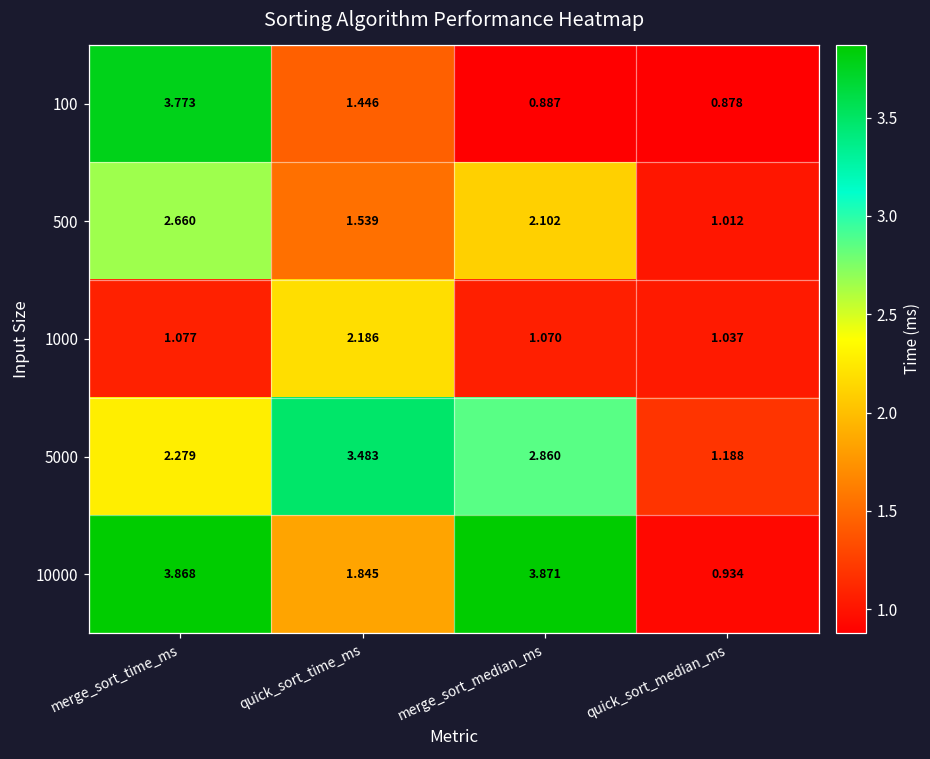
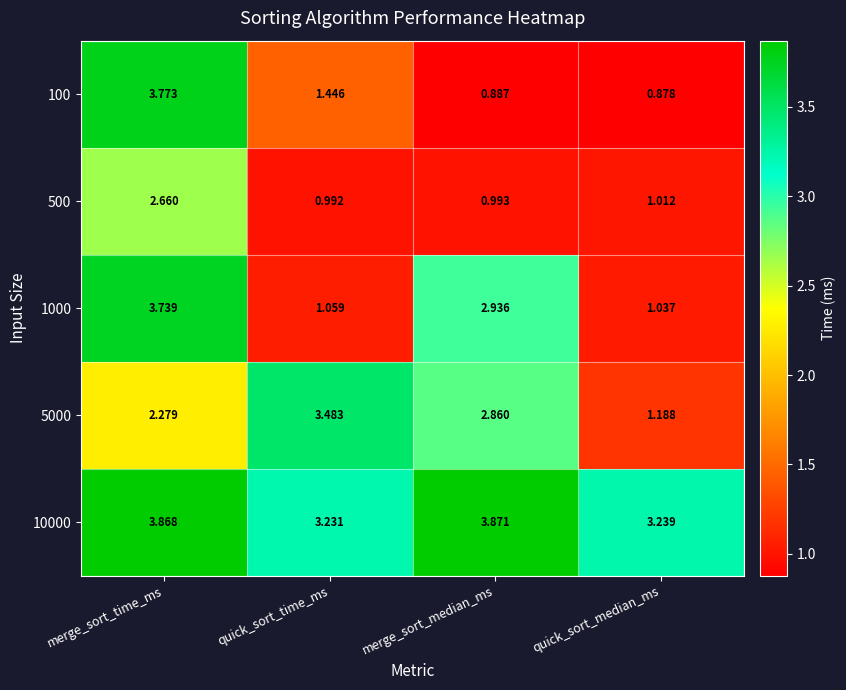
  {
    "100": {
      "merge_sort_time_ms": 3.773,
      "quick_sort_time_ms": 1.446,
      "merge_sort_median_ms": 0.887,
      "quick_sort_median_ms": 0.878
    },
    "500": {
      "merge_sort_time_ms": 2.660,
-     "quick_sort_time_ms": 1.539,
-     "merge_sort_median_ms": 2.102,
+     "quick_sort_time_ms": 0.992,
+     "merge_sort_median_ms": 0.993,
      "quick_sort_median_ms": 1.012
    },
    "1000": {
-     "merge_sort_time_ms": 1.077,
-     "quick_sort_time_ms": 2.186,
-     "merge_sort_median_ms": 1.070,
+     "merge_sort_time_ms": 3.739,
+     "quick_sort_time_ms": 1.059,
+     "merge_sort_median_ms": 2.936,
      "quick_sort_median_ms": 1.037
    },
    "5000": {
      "merge_sort_time_ms": 2.279,
      "quick_sort_time_ms": 3.483,
      "merge_sort_median_ms": 2.860,
      "quick_sort_median_ms": 1.188
    },
    "10000": {
      "merge_sort_time_ms": 3.868,
-     "quick_sort_time_ms": 1.845,
+     "quick_sort_time_ms": 3.231,
      "merge_sort_median_ms": 3.871,
-     "quick_sort_median_ms": 0.934
+     "quick_sort_median_ms": 3.239
    }
  }
